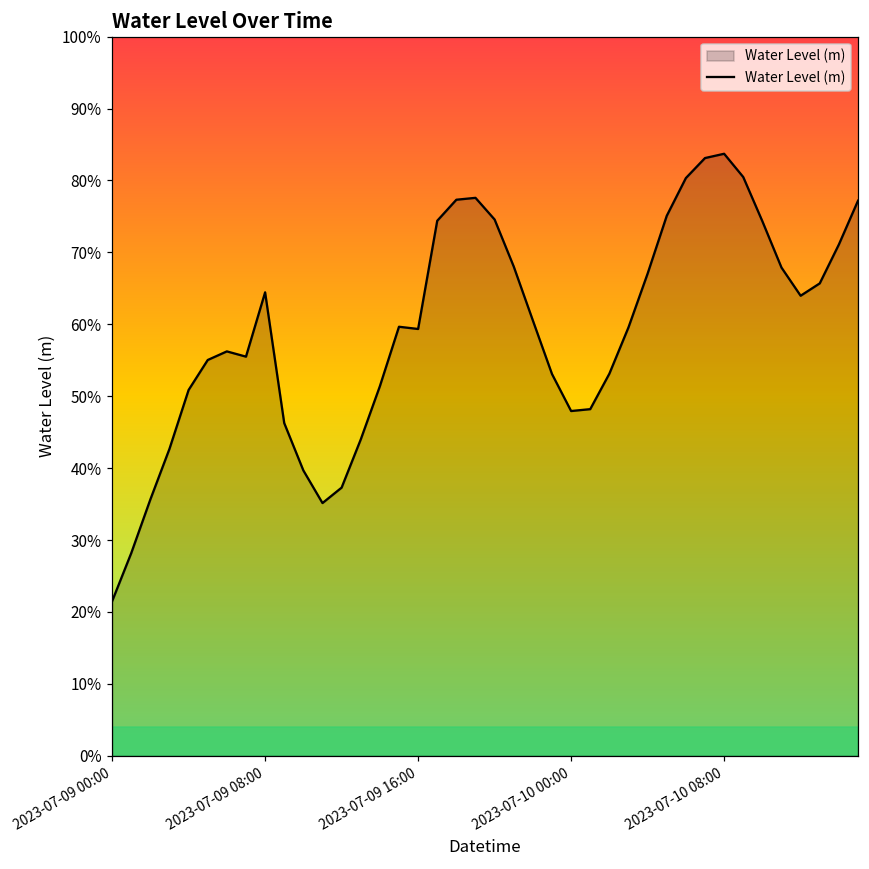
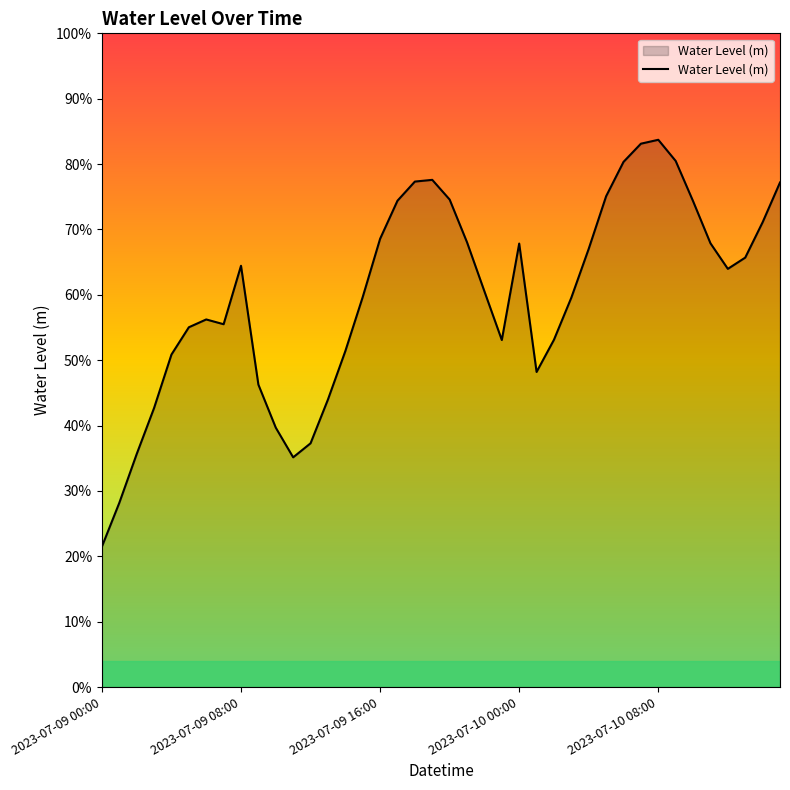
  {
    "2023-07-09 00:00": "21%",
    "2023-07-09 08:00": "64%",
-   "2023-07-09 16:00": "59%",
-   "2023-07-10 00:00": "48%",
+   "2023-07-09 16:00": "69%",
+   "2023-07-10 00:00": "68%",
    "2023-07-10 08:00": "84%"
  }
